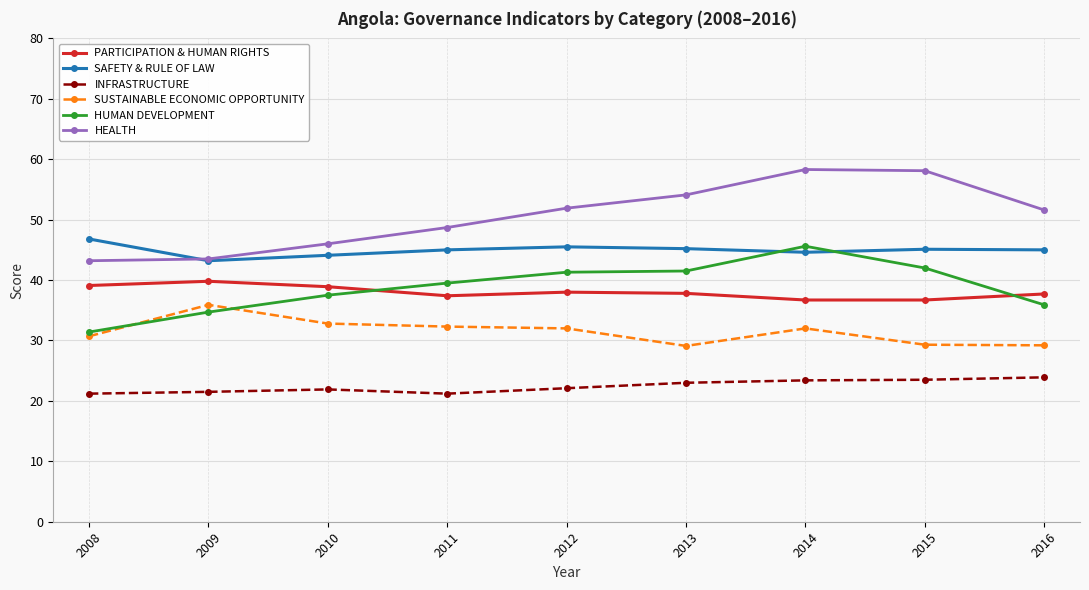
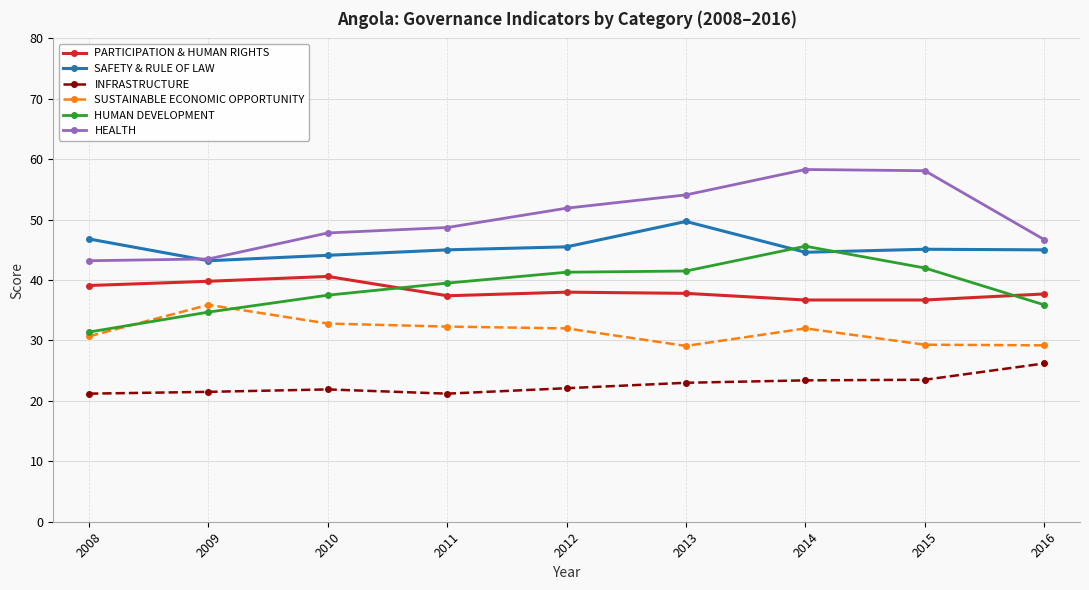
  {
    "PARTICIPATION & HUMAN RIGHTS": {
      "2008": 39,
      "2009": 40,
-     "2010": 39,
+     "2010": 41,
      "2011": 37,
      "2012": 38,
      "2013": 38,
      "2014": 37,
      "2015": 37,
      "2016": 38
    },
    "SAFETY & RULE OF LAW": {
      "2008": 47,
      "2010": 44,
      "2011": 45,
      "2012": 46,
-     "2013": 45,
+     "2013": 50,
      "2014": 45,
      "2015": 45,
      "2016": 45
    },
    "INFRASTRUCTURE": {
      "2008": 21,
      "2009": 22,
      "2010": 22,
      "2011": 21,
      "2012": 22,
      "2013": 23,
      "2014": 23,
      "2015": 24,
-     "2016": 24
+     "2016": 26
    },
    "SUSTAINABLE ECONOMIC OPPORTUNITY": {
      "2008": 31,
      "2009": 36,
      "2010": 33,
      "2011": 32,
      "2012": 32,
      "2013": 29,
      "2014": 32,
      "2015": 29,
      "2016": 29
    },
    "HUMAN DEVELOPMENT": {
      "2008": 31,
      "2009": 35,
      "2010": 38,
      "2011": 40,
      "2012": 41,
      "2013": 42,
      "2014": 46,
      "2015": 42,
      "2016": 36
    },
    "HEALTH": {
      "2008": 43,
-     "2010": 46,
+     "2010": 48,
      "2011": 49,
      "2012": 52,
      "2013": 54,
      "2014": 58,
      "2015": 58,
-     "2016": 52
+     "2016": 47
    }
  }
